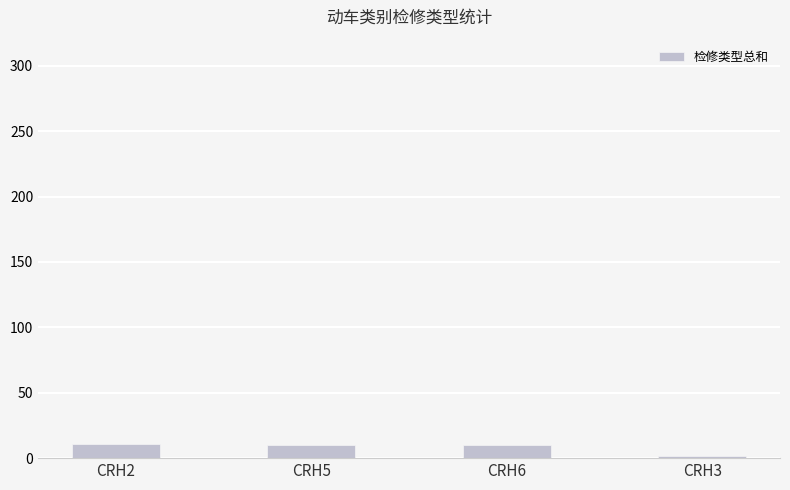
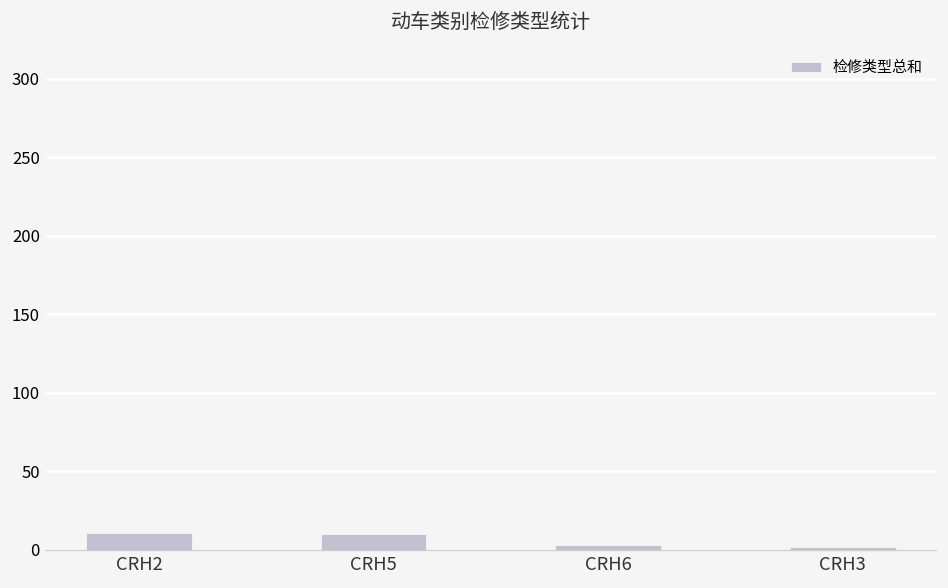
  {
    "CRH2": 11,
    "CRH5": 10,
-   "CRH6": 10,
+   "CRH6": 3,
    "CRH3": 2
  }
